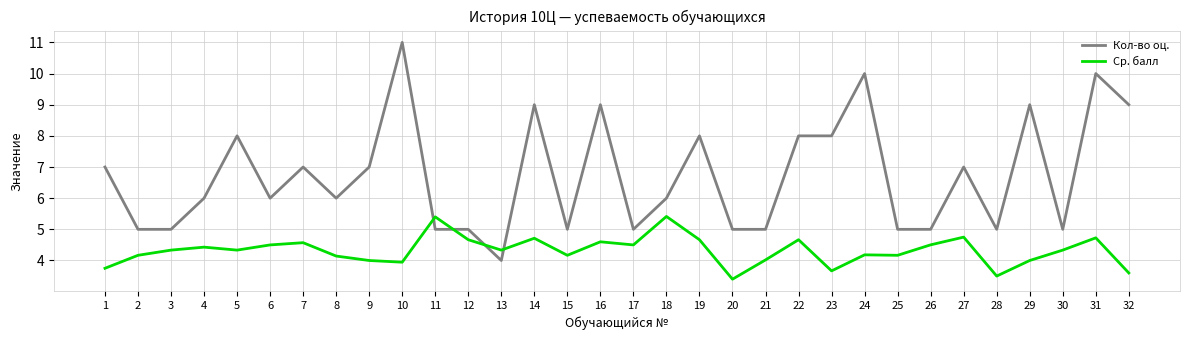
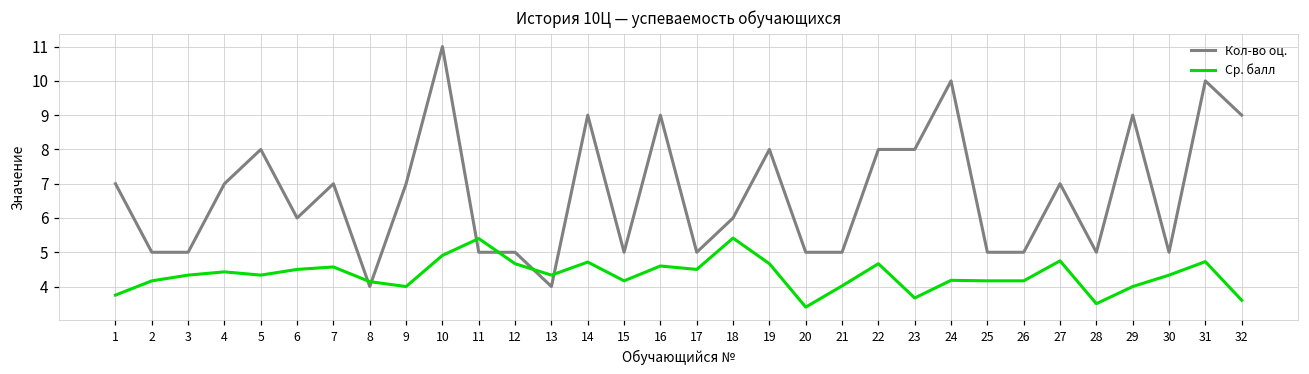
  {
    "Кол-во оц.": {
      "1": 7,
      "2": 5,
      "3": 5,
-     "4": 6,
+     "4": 7,
      "5": 8,
      "6": 6,
      "7": 7,
-     "8": 6,
+     "8": 4,
      "9": 7,
      "10": 11,
      "11": 5,
      "12": 5,
      "13": 4,
      "14": 9,
      "15": 5,
      "16": 9,
      "17": 5,
      "18": 6,
      "19": 8,
      "20": 5,
      "21": 5,
      "22": 8,
      "23": 8,
      "24": 10,
      "25": 5,
      "26": 5,
      "27": 7,
      "28": 5,
      "29": 9,
      "30": 5,
      "31": 10,
      "32": 9
    },
    "Ср. балл": {
      "1": 3.8,
      "2": 4.2,
      "3": 4.3,
      "4": 4.4,
      "5": 4.3,
      "6": 4.5,
      "7": 4.6,
      "8": 4.1,
      "9": 4.0,
-     "10": 3.9,
+     "10": 4.9,
      "11": 5.4,
      "12": 4.7,
      "13": 4.3,
      "14": 4.7,
      "15": 4.2,
      "16": 4.6,
      "17": 4.5,
      "18": 5.4,
      "19": 4.7,
      "20": 3.4,
      "21": 4.0,
      "22": 4.7,
      "23": 3.7,
      "24": 4.2,
      "25": 4.2,
-     "26": 4.5,
+     "26": 4.2,
      "27": 4.8,
      "28": 3.5,
      "29": 4.0,
      "30": 4.3,
      "31": 4.7,
      "32": 3.6
    }
  }
